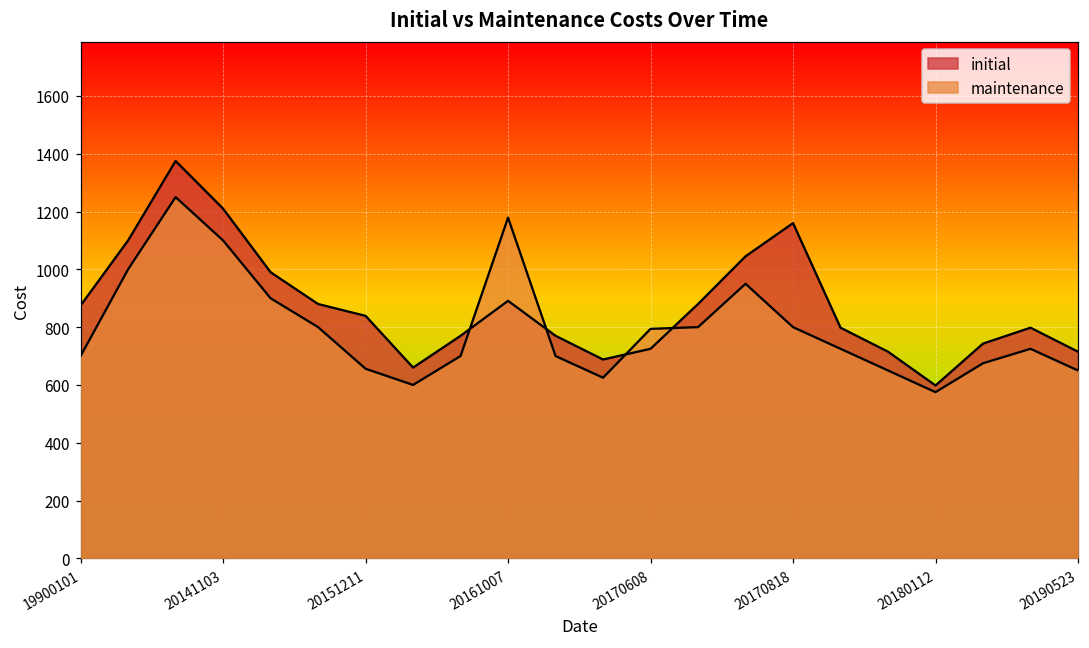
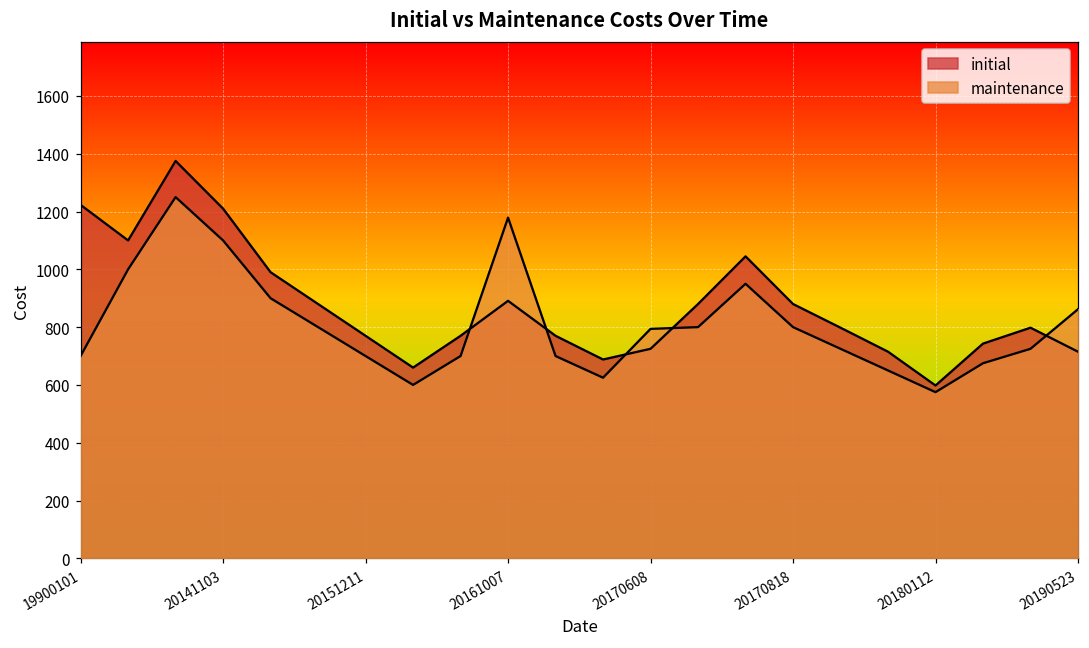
  {
    "initial": {
-     "19900101": 880,
+     "19900101": 1220,
      "20141103": 1210,
-     "20151211": 840,
+     "20151211": 770,
      "20161007": 890,
      "20170608": 730,
-     "20170818": 1160,
+     "20170818": 880,
      "20180112": 600,
      "20190523": 720
    },
    "maintenance": {
      "19900101": 700,
      "20141103": 1100,
-     "20151211": 660,
+     "20151211": 700,
      "20161007": 1180,
      "20170608": 790,
      "20170818": 800,
      "20180112": 580,
-     "20190523": 650
+     "20190523": 860
    }
  }
